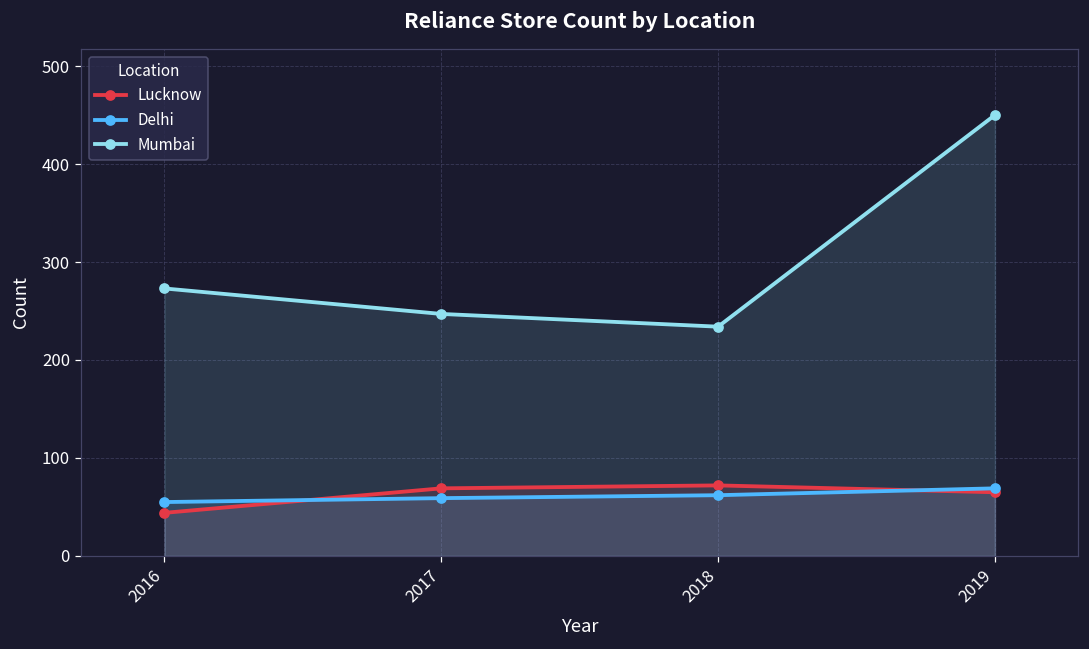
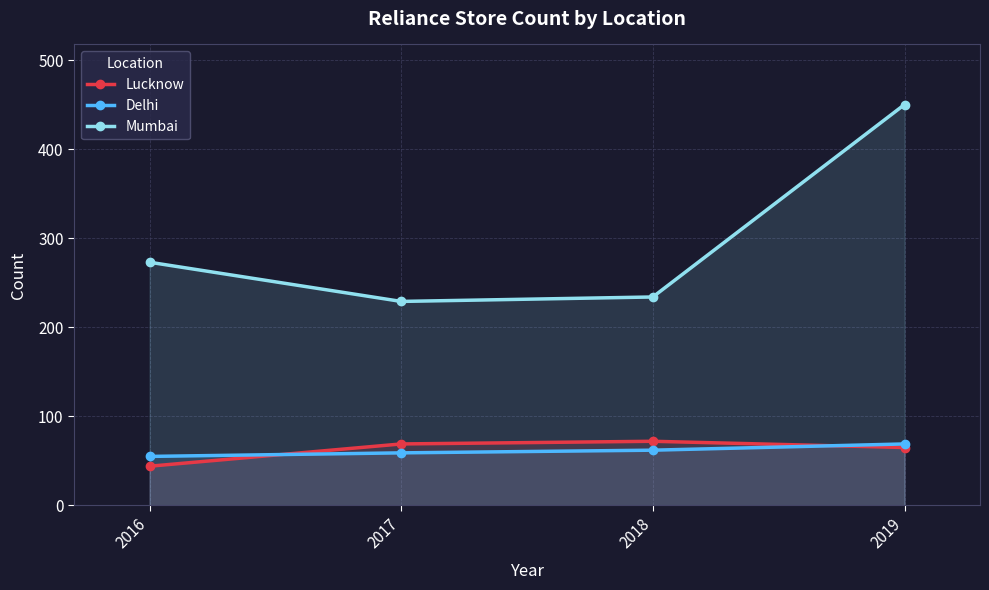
  {
    "Lucknow": {
      "2016": 40,
      "2017": 70,
      "2018": 70,
      "2019": 70
    },
    "Delhi": {
      "2016": 60,
      "2017": 60,
      "2018": 60,
      "2019": 70
    },
    "Mumbai": {
      "2016": 270,
-     "2017": 250,
+     "2017": 230,
      "2018": 230,
      "2019": 450
    }
  }
